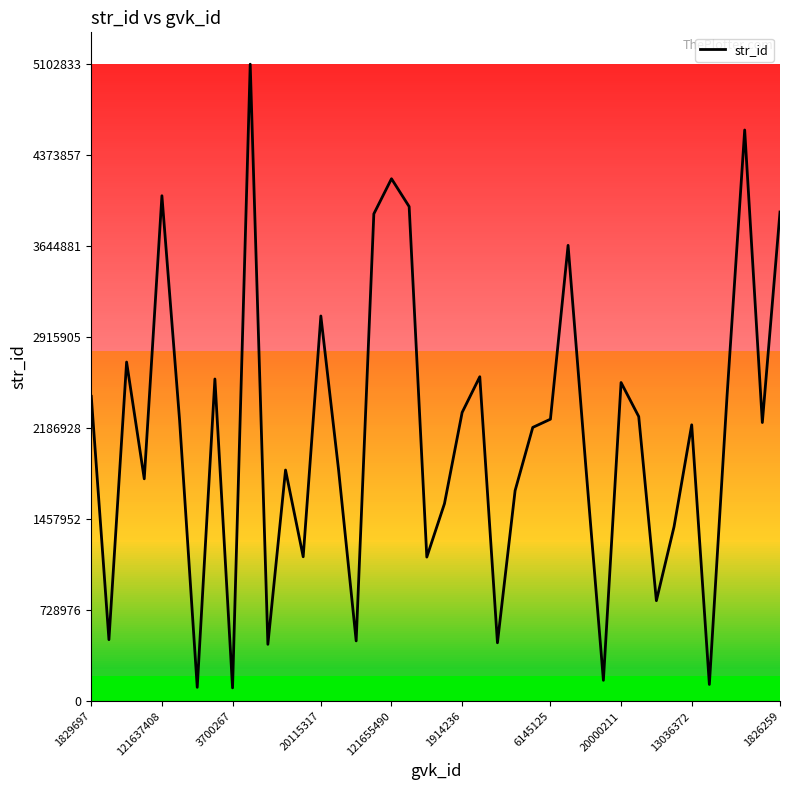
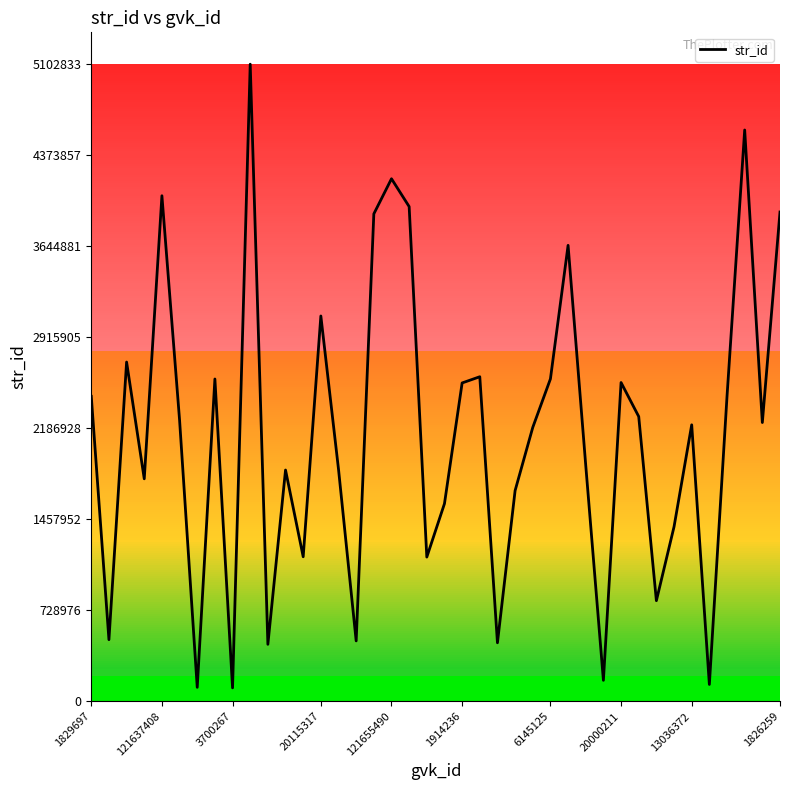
  {
    "1829697": 2440000,
    "121637408": 4050000,
    "3700267": 110000,
    "20115317": 3090000,
    "121655490": 4190000,
-   "1914236": 2310000,
-   "6145125": 2260000,
+   "1914236": 2550000,
+   "6145125": 2580000,
    "20000211": 2550000,
    "13036372": 2210000,
    "1826259": 3920000
  }
